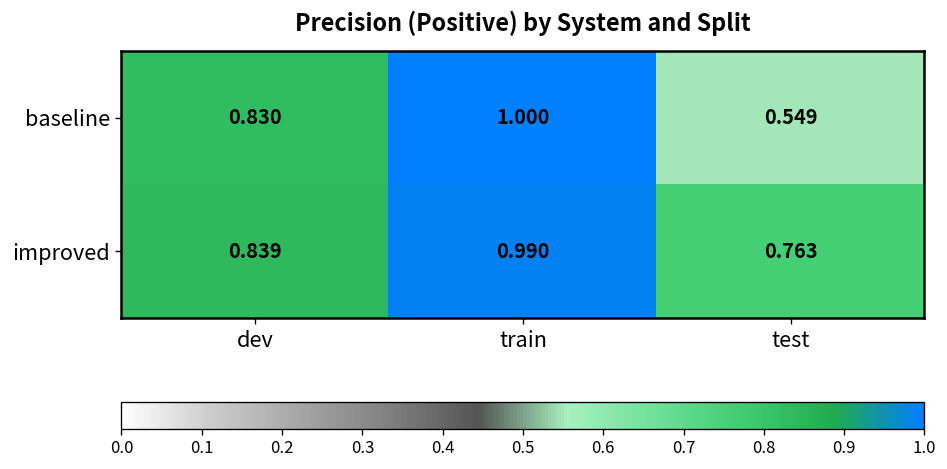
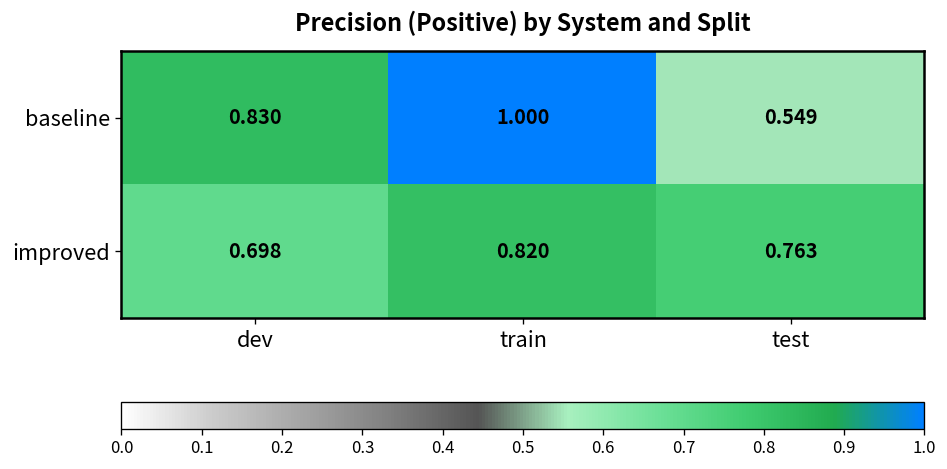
  {
    "baseline": {
      "dev": 0.830,
      "train": 1.000,
      "test": 0.549
    },
    "improved": {
-     "dev": 0.839,
-     "train": 0.990,
+     "dev": 0.698,
+     "train": 0.820,
      "test": 0.763
    }
  }
